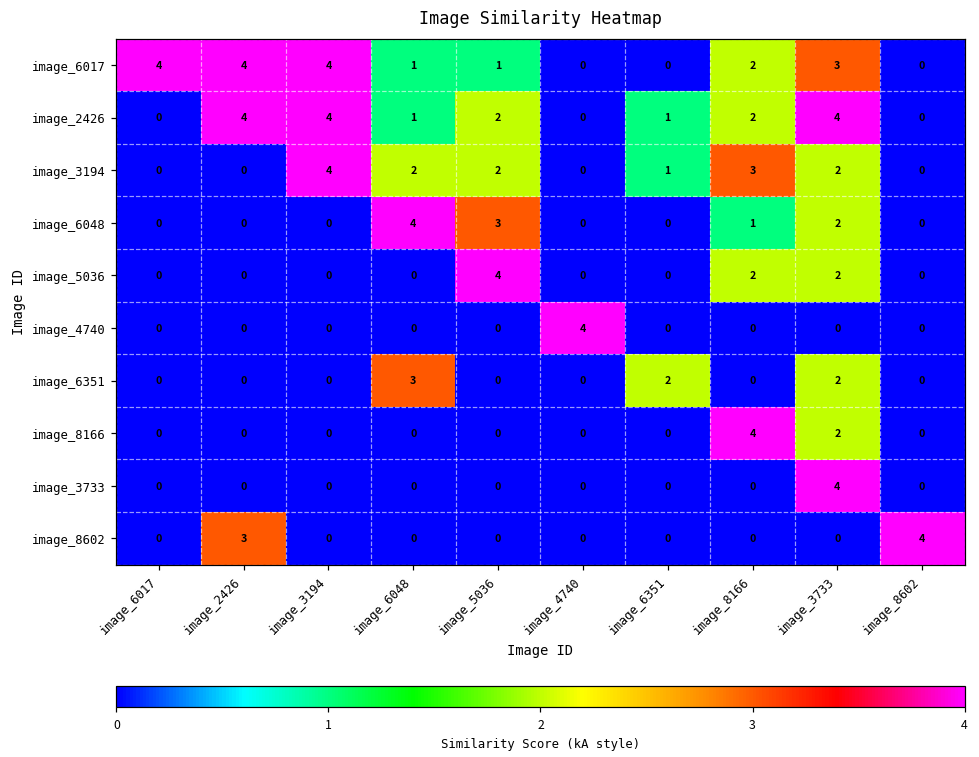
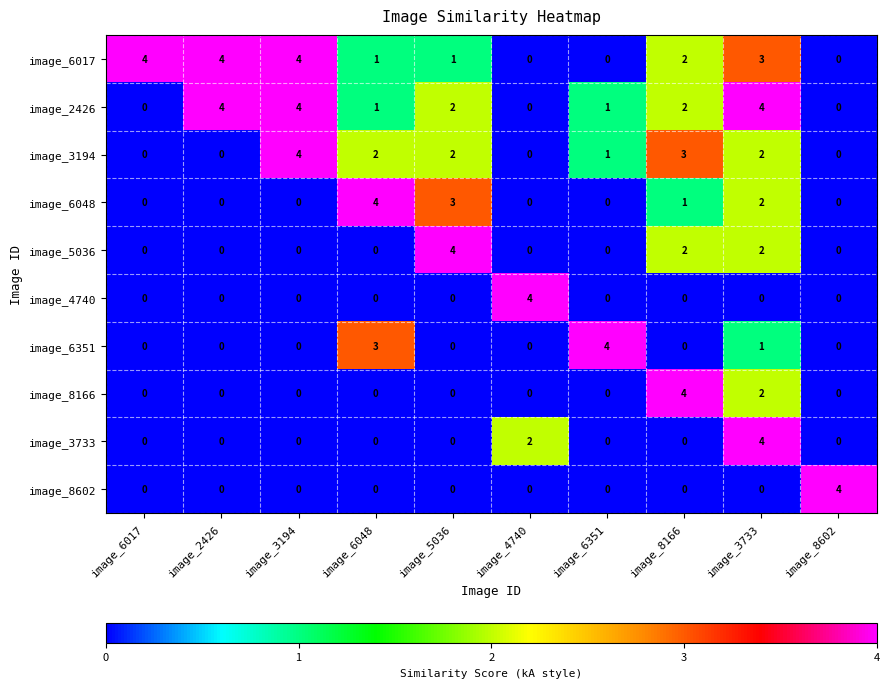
  {
    "image_6017": {
      "image_6017": 4,
      "image_2426": 4,
      "image_3194": 4,
      "image_6048": 1,
      "image_5036": 1,
      "image_4740": 0,
      "image_6351": 0,
      "image_8166": 2,
      "image_3733": 3,
      "image_8602": 0
    },
    "image_2426": {
      "image_6017": 0,
      "image_2426": 4,
      "image_3194": 4,
      "image_6048": 1,
      "image_5036": 2,
      "image_4740": 0,
      "image_6351": 1,
      "image_8166": 2,
      "image_3733": 4,
      "image_8602": 0
    },
    "image_3194": {
      "image_6017": 0,
      "image_2426": 0,
      "image_3194": 4,
      "image_6048": 2,
      "image_5036": 2,
      "image_4740": 0,
      "image_6351": 1,
      "image_8166": 3,
      "image_3733": 2,
      "image_8602": 0
    },
    "image_6048": {
      "image_6017": 0,
      "image_2426": 0,
      "image_3194": 0,
      "image_6048": 4,
      "image_5036": 3,
      "image_4740": 0,
      "image_6351": 0,
      "image_8166": 1,
      "image_3733": 2,
      "image_8602": 0
    },
    "image_5036": {
      "image_6017": 0,
      "image_2426": 0,
      "image_3194": 0,
      "image_6048": 0,
      "image_5036": 4,
      "image_4740": 0,
      "image_6351": 0,
      "image_8166": 2,
      "image_3733": 2,
      "image_8602": 0
    },
    "image_4740": {
      "image_6017": 0,
      "image_2426": 0,
      "image_3194": 0,
      "image_6048": 0,
      "image_5036": 0,
      "image_4740": 4,
      "image_6351": 0,
      "image_8166": 0,
      "image_3733": 0,
      "image_8602": 0
    },
    "image_6351": {
      "image_6017": 0,
      "image_2426": 0,
      "image_3194": 0,
      "image_6048": 3,
      "image_5036": 0,
      "image_4740": 0,
-     "image_6351": 2,
+     "image_6351": 4,
      "image_8166": 0,
-     "image_3733": 2,
+     "image_3733": 1,
      "image_8602": 0
    },
    "image_8166": {
      "image_6017": 0,
      "image_2426": 0,
      "image_3194": 0,
      "image_6048": 0,
      "image_5036": 0,
      "image_4740": 0,
      "image_6351": 0,
      "image_8166": 4,
      "image_3733": 2,
      "image_8602": 0
    },
    "image_3733": {
      "image_6017": 0,
      "image_2426": 0,
      "image_3194": 0,
      "image_6048": 0,
      "image_5036": 0,
-     "image_4740": 0,
+     "image_4740": 2,
      "image_6351": 0,
      "image_8166": 0,
      "image_3733": 4,
      "image_8602": 0
    },
    "image_8602": {
      "image_6017": 0,
-     "image_2426": 3,
+     "image_2426": 0,
      "image_3194": 0,
      "image_6048": 0,
      "image_5036": 0,
      "image_4740": 0,
      "image_6351": 0,
      "image_8166": 0,
      "image_3733": 0,
      "image_8602": 4
    }
  }
